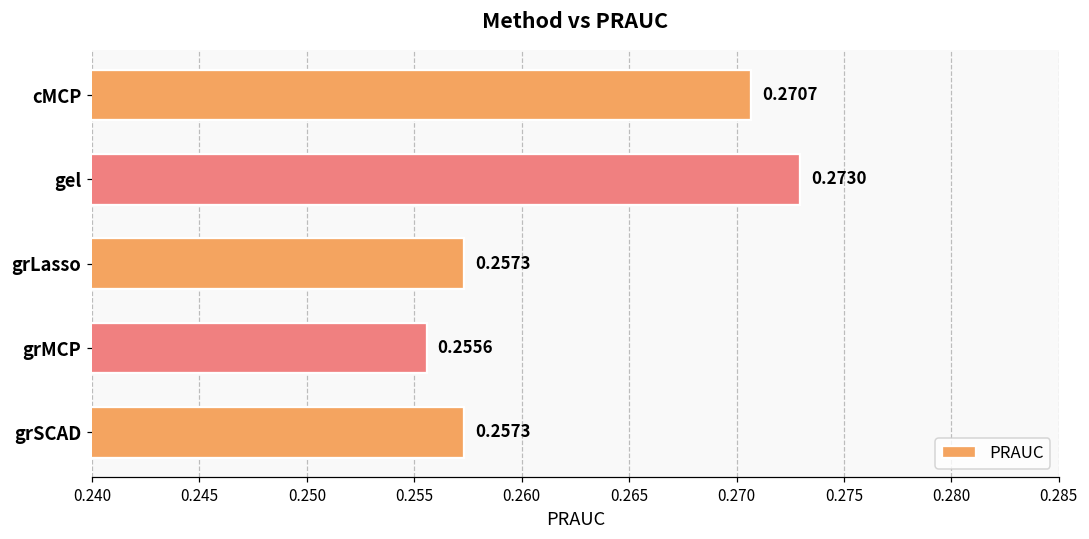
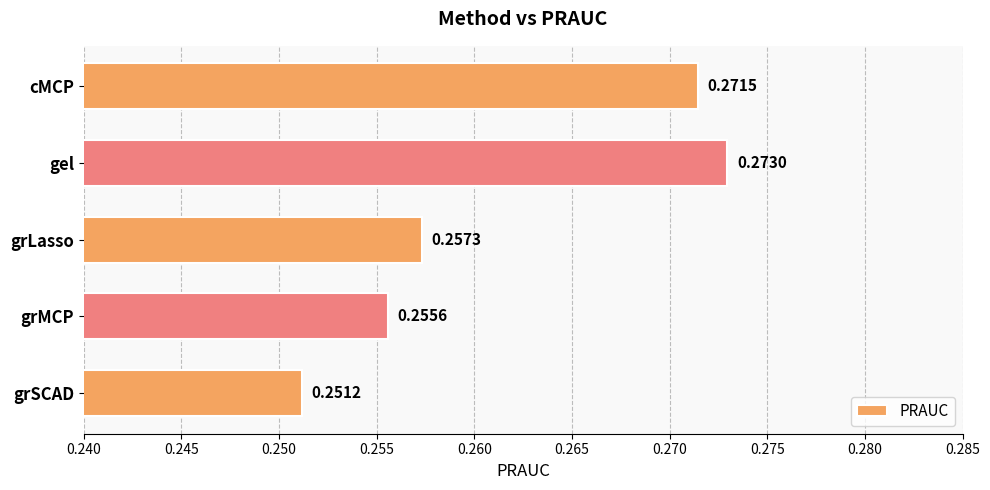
  {
-   "cMCP": 0.2707,
+   "cMCP": 0.2715,
    "gel": 0.2730,
    "grLasso": 0.2573,
    "grMCP": 0.2556,
-   "grSCAD": 0.2573
+   "grSCAD": 0.2512
  }
